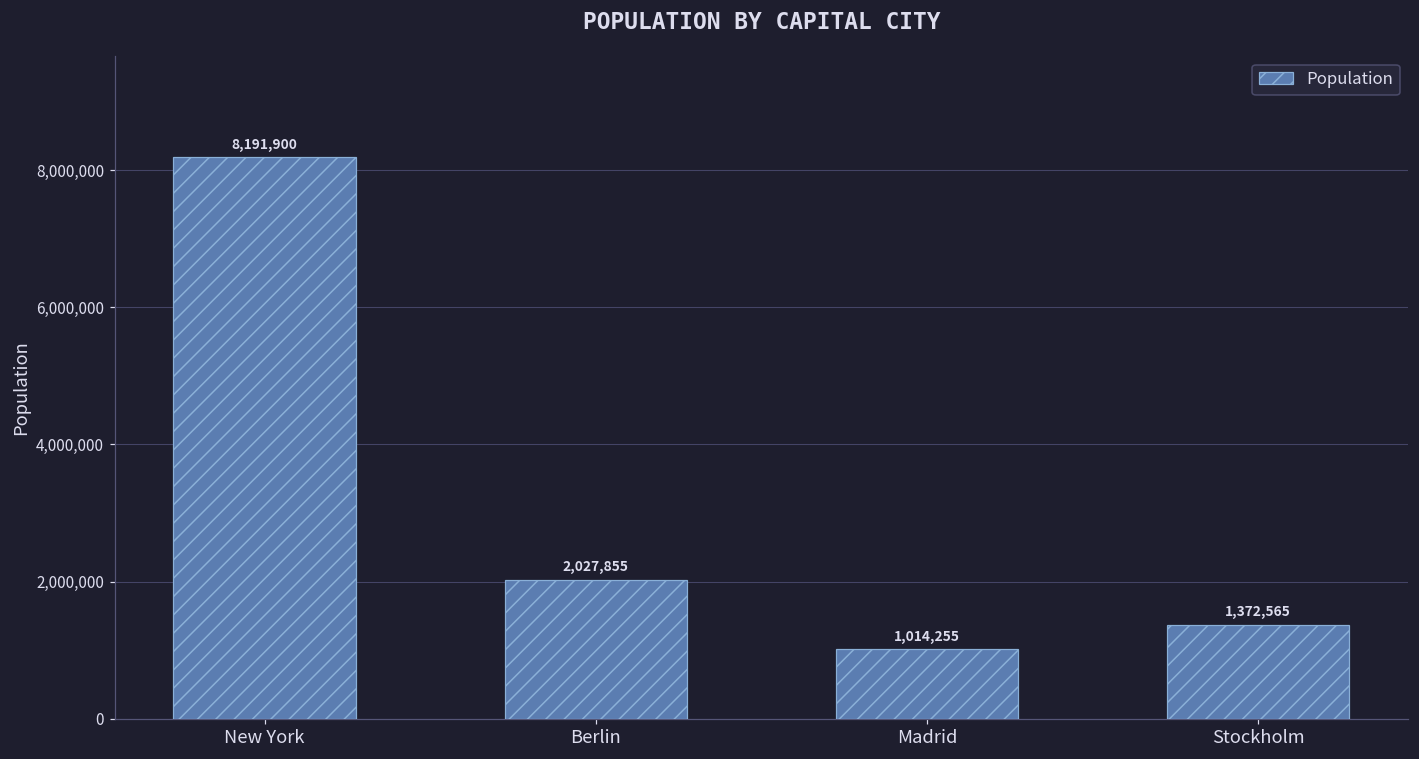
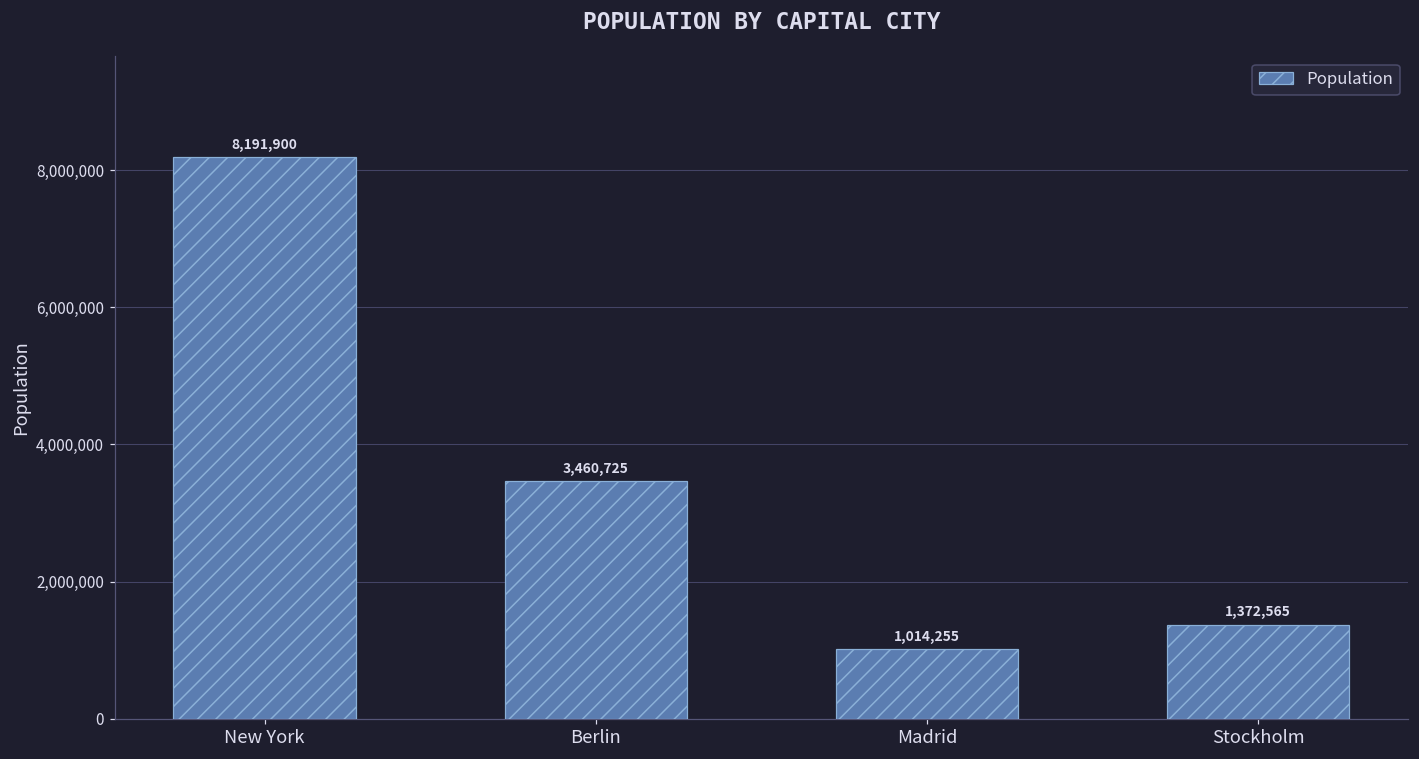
  {
    "New York": "8,191,900",
-   "Berlin": "2,027,855",
+   "Berlin": "3,460,725",
    "Madrid": "1,014,255",
    "Stockholm": "1,372,565"
  }
